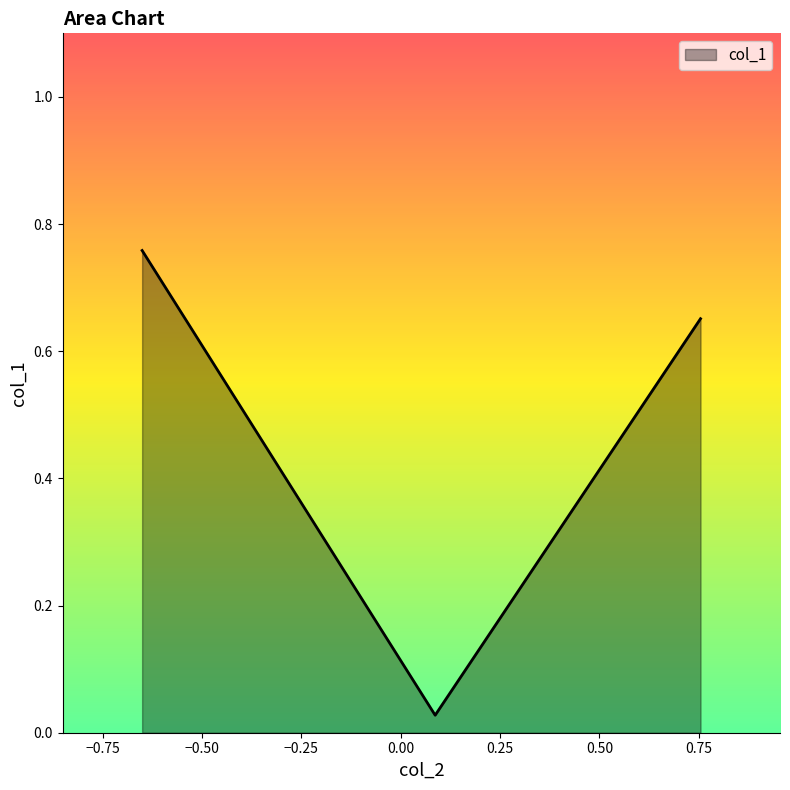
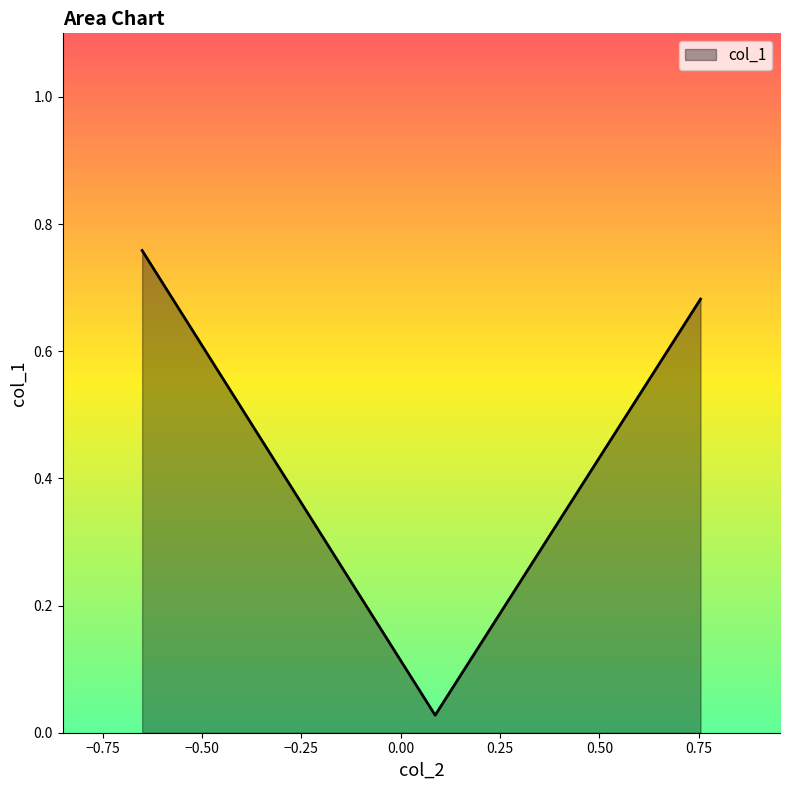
  {
-   "0.75": 0.65
+   "0.75": 0.68
  }
